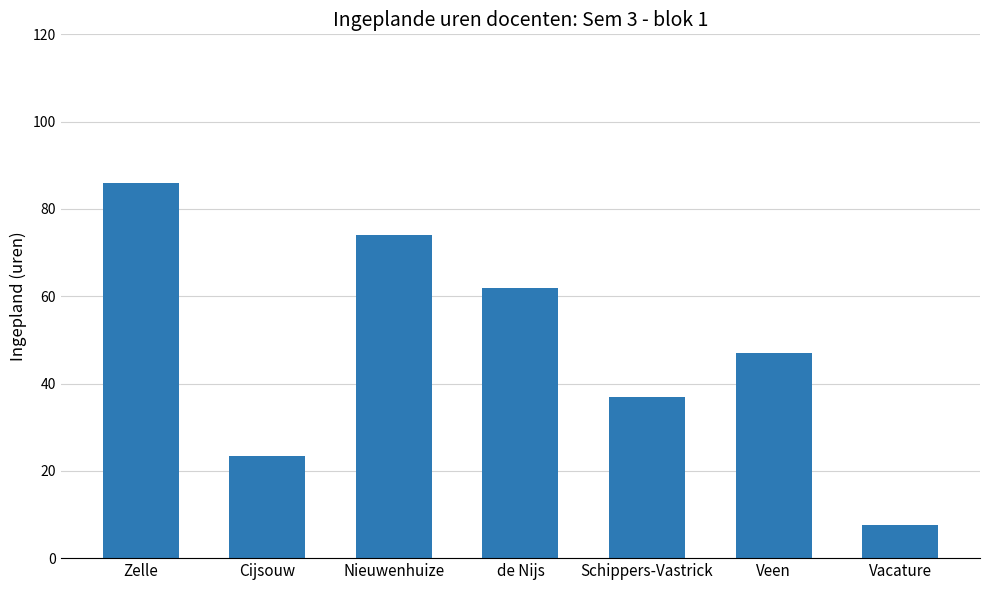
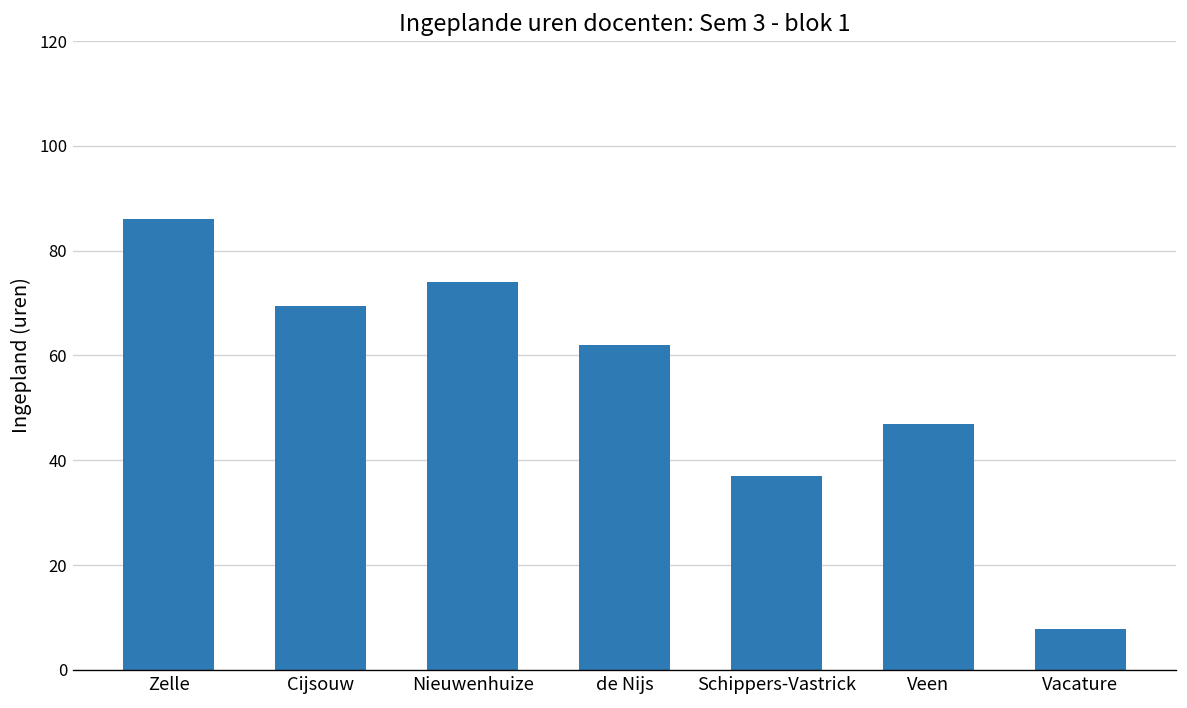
  {
    "Zelle": 86,
-   "Cijsouw": 24,
+   "Cijsouw": 70,
    "Nieuwenhuize": 74,
    "de Nijs": 62,
    "Schippers-Vastrick": 37,
    "Veen": 47,
    "Vacature": 8
  }
